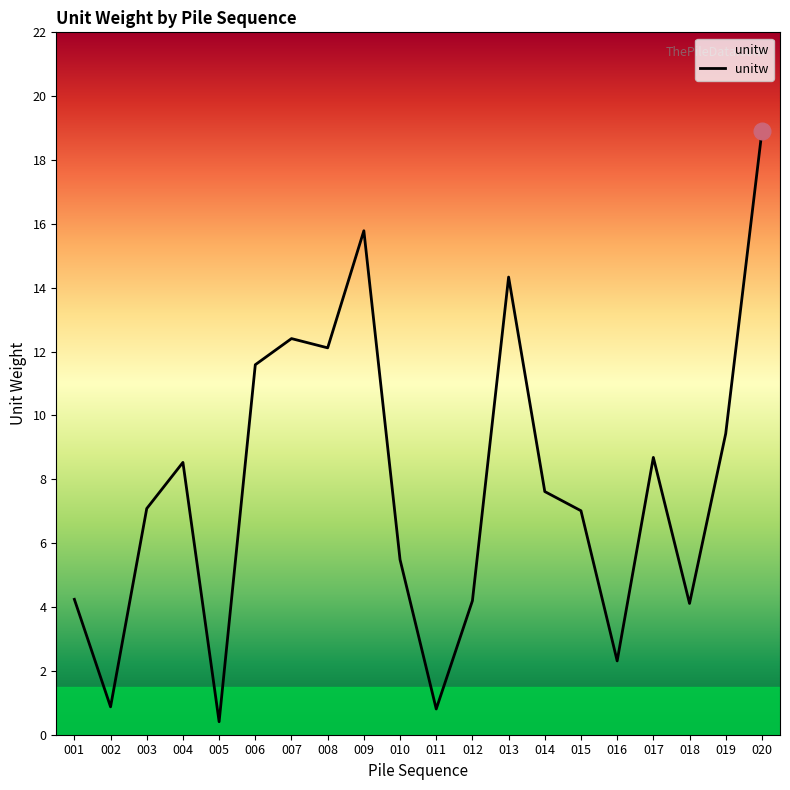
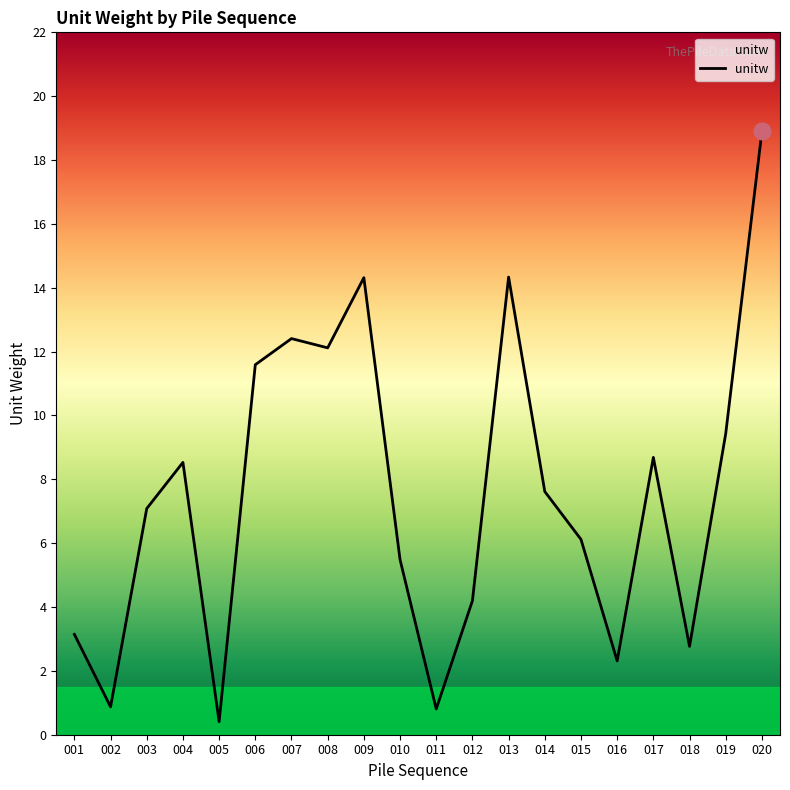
  {
    "unitw": {
-     "001": 4.2,
+     "001": 3.1,
      "003": 7.1,
      "004": 8.5,
      "006": 11.6,
      "007": 12.4,
      "008": 12.1,
-     "009": 15.8,
+     "009": 14.3,
      "010": 5.5,
      "012": 4.2,
      "013": 14.3,
      "014": 7.6,
-     "015": 7.0,
+     "015": 6.1,
      "016": 2.3,
      "017": 8.7,
-     "018": 4.1,
+     "018": 2.8,
      "019": 9.4
    }
  }
